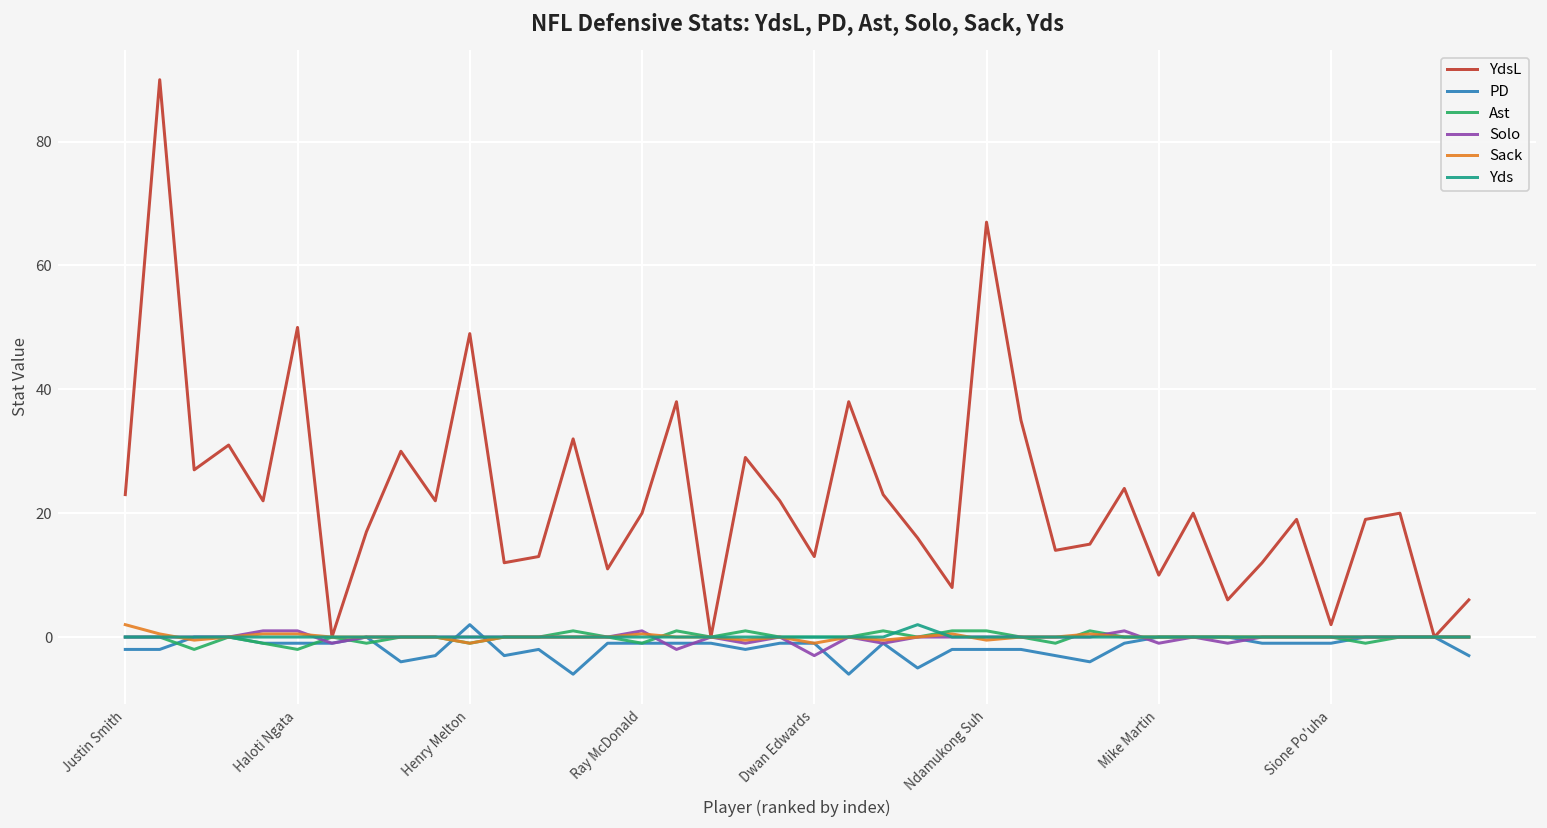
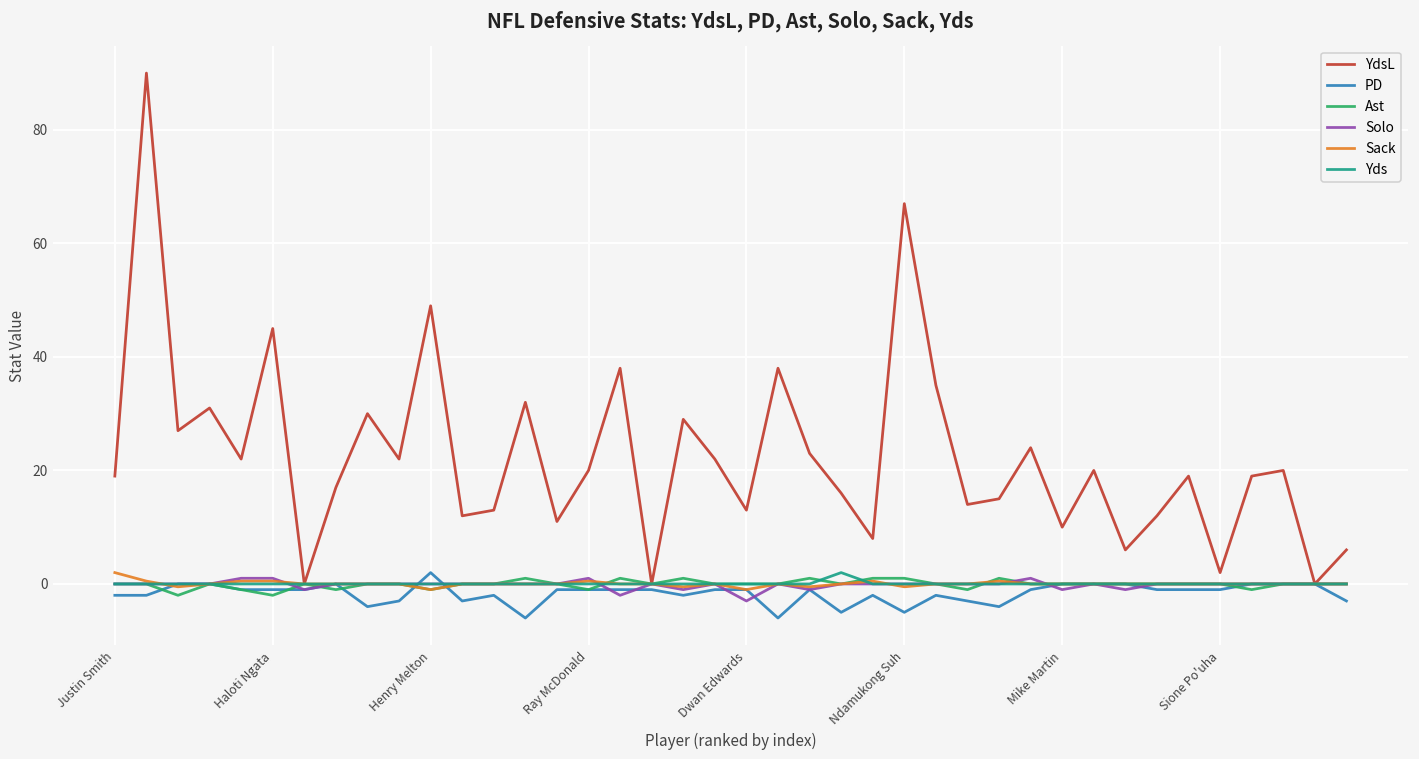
  {
    "YdsL": {
-     "Justin Smith": 23,
-     "Haloti Ngata": 50,
+     "Justin Smith": 19,
+     "Haloti Ngata": 45,
      "Henry Melton": 49,
      "Ray McDonald": 20,
      "Dwan Edwards": 13,
      "Ndamukong Suh": 67,
      "Mike Martin": 10,
      "Sione Po'uha": 2
    },
    "PD": {
      "Justin Smith": -2,
      "Haloti Ngata": -1,
      "Henry Melton": 2,
-     "Ndamukong Suh": -2,
+     "Ndamukong Suh": -5,
      "Sione Po'uha": -1
    },
    "Solo": {
      "Haloti Ngata": 1,
      "Ray McDonald": 1,
      "Dwan Edwards": -3,
      "Mike Martin": -1
    },
    "Sack": {
      "Justin Smith": 2,
      "Haloti Ngata": 1,
      "Ray McDonald": 1
    }
  }
